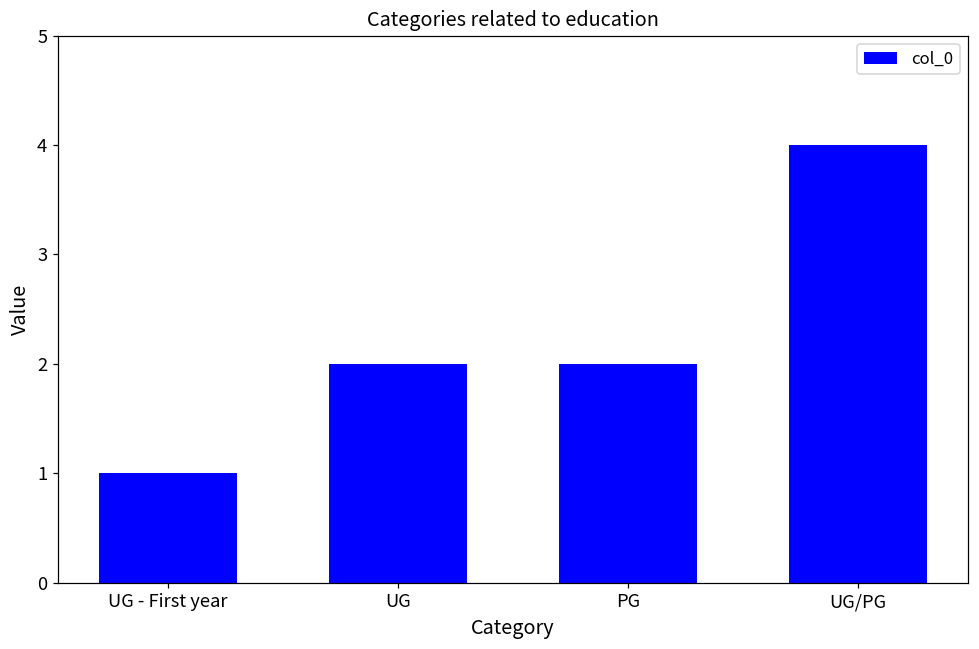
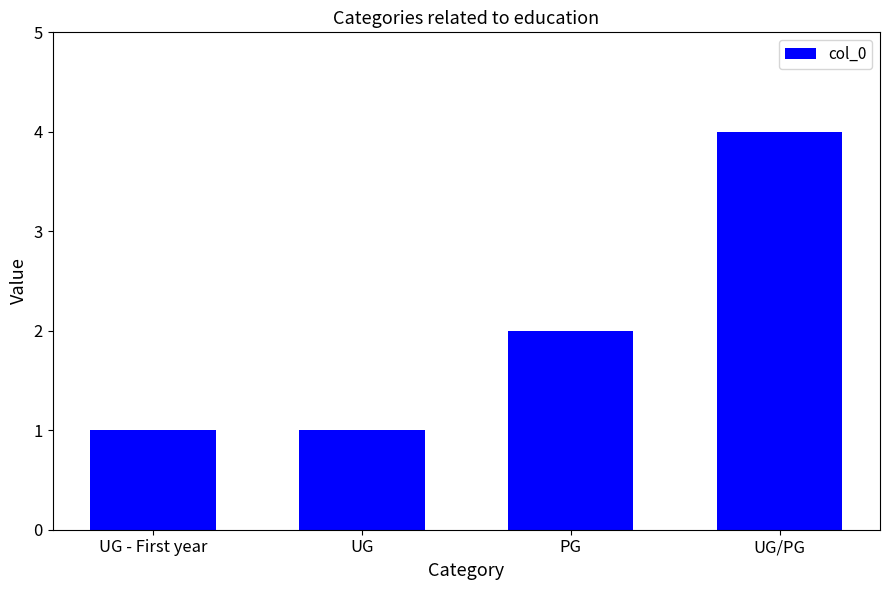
  {
    "UG - First year": 1,
-   "UG": 2,
+   "UG": 1,
    "PG": 2,
    "UG/PG": 4
  }
